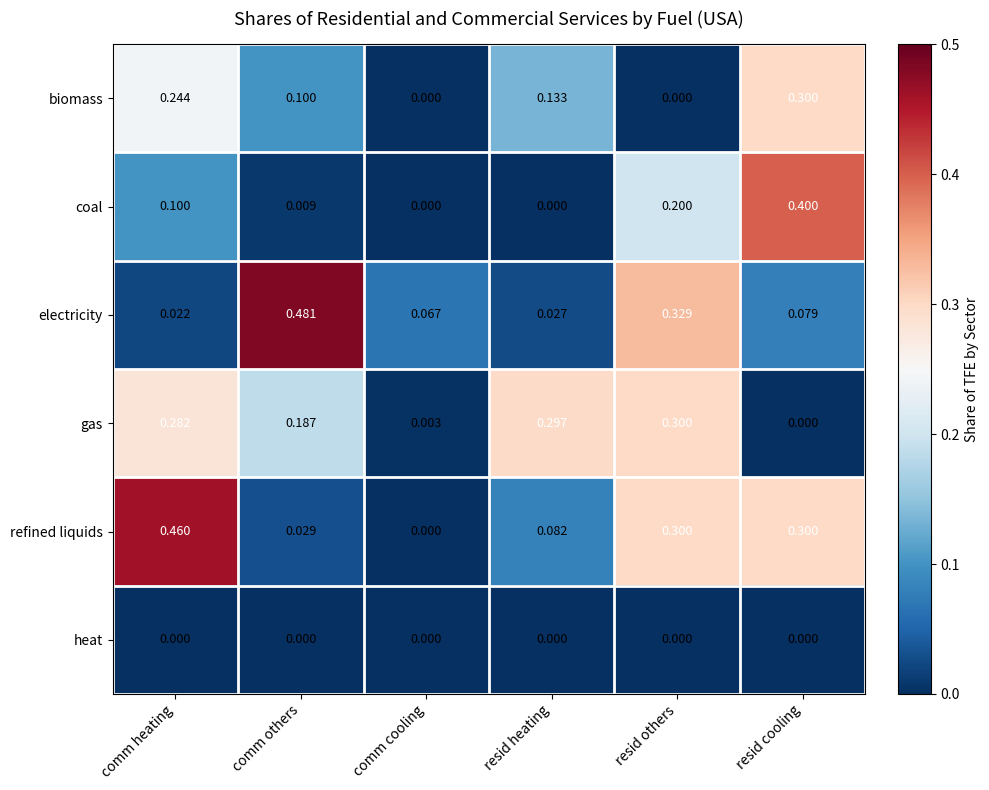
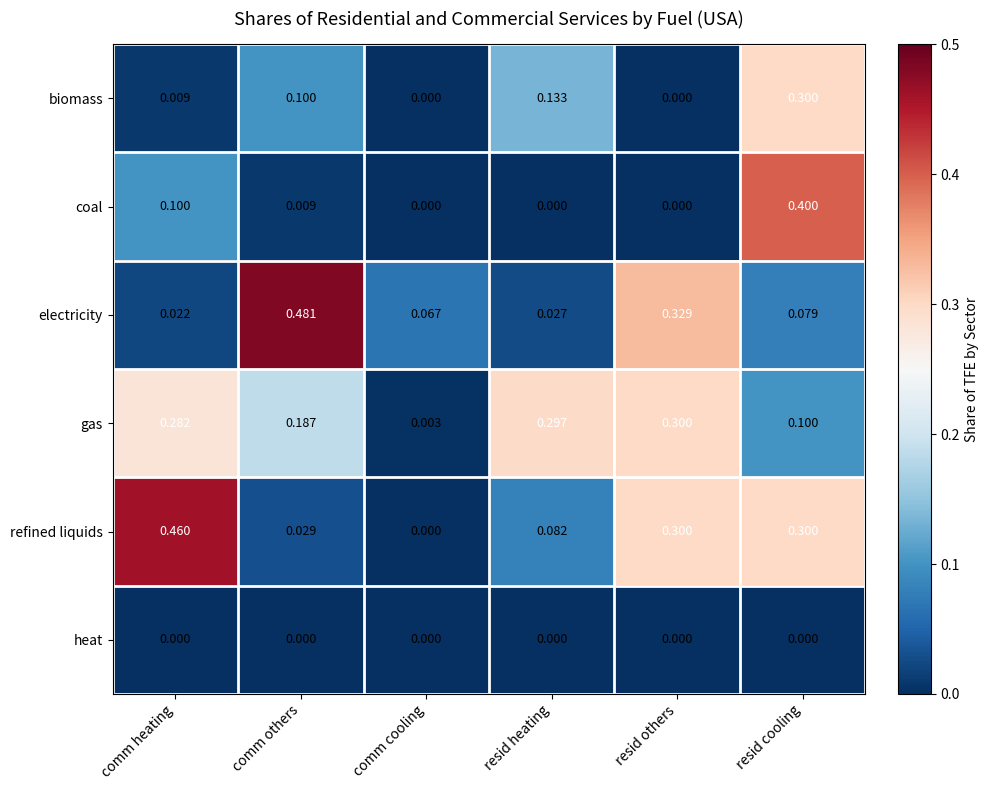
  {
    "biomass": {
-     "comm heating": 0.244,
+     "comm heating": 0.009,
      "comm others": 0.100,
      "comm cooling": 0.000,
      "resid heating": 0.133,
      "resid others": 0.000,
      "resid cooling": 0.300
    },
    "coal": {
      "comm heating": 0.100,
      "comm others": 0.009,
      "comm cooling": 0.000,
      "resid heating": 0.000,
-     "resid others": 0.200,
+     "resid others": 0.000,
      "resid cooling": 0.400
    },
    "electricity": {
      "comm heating": 0.022,
      "comm others": 0.481,
      "comm cooling": 0.067,
      "resid heating": 0.027,
      "resid others": 0.329,
      "resid cooling": 0.079
    },
    "gas": {
      "comm others": 0.187,
      "comm cooling": 0.003,
      "resid heating": 0.297,
      "resid others": 0.300,
-     "resid cooling": 0.000
+     "resid cooling": 0.100
    },
    "refined liquids": {
      "comm heating": 0.460,
      "comm others": 0.029,
      "comm cooling": 0.000,
      "resid heating": 0.082,
      "resid others": 0.300,
      "resid cooling": 0.300
    },
    "heat": {
      "comm heating": 0.000,
      "comm others": 0.000,
      "comm cooling": 0.000,
      "resid heating": 0.000,
      "resid others": 0.000,
      "resid cooling": 0.000
    }
  }
